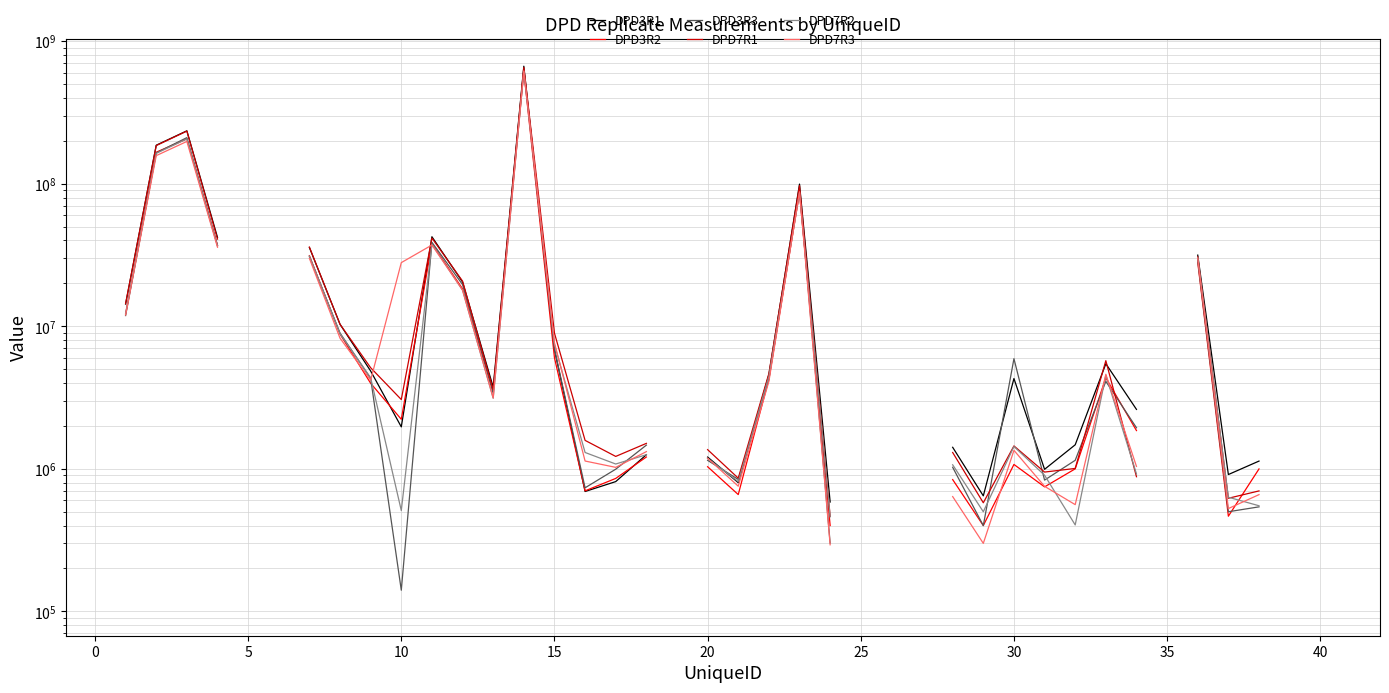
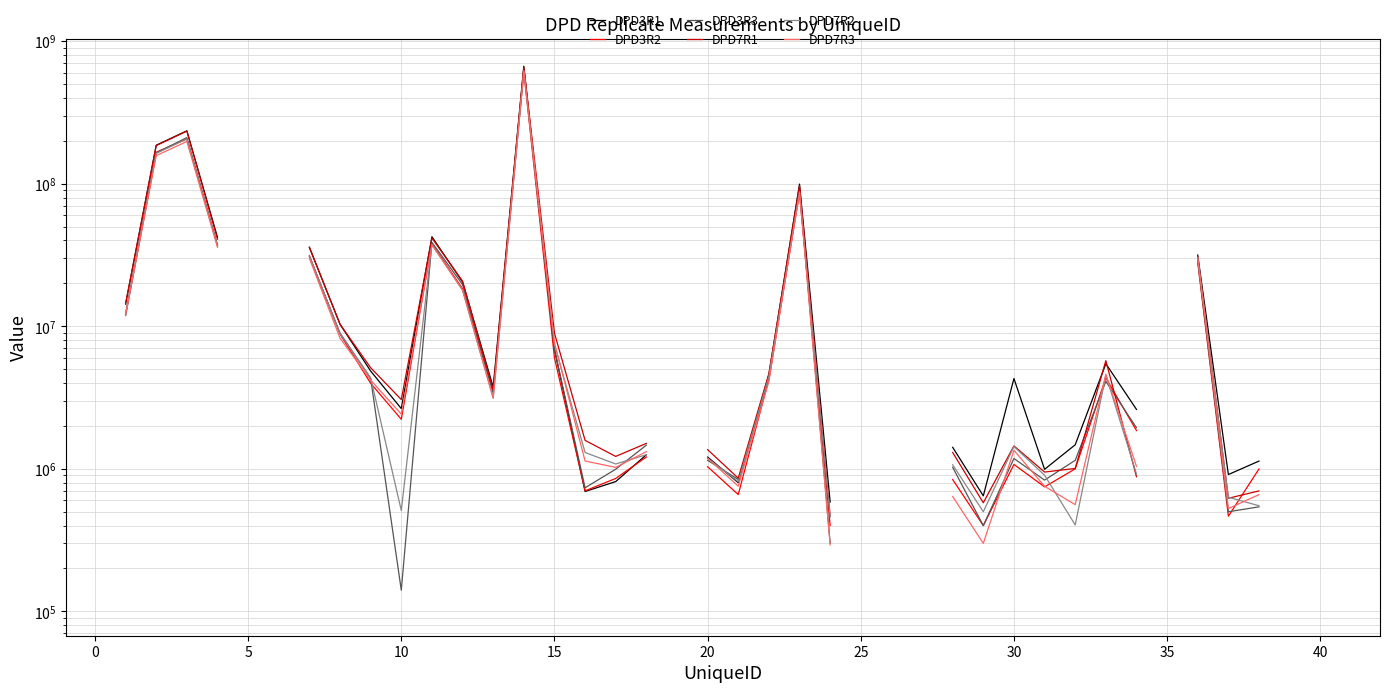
  {
    "DPD3R1": {
-     "10": 2000000,
+     "10": 2600000,
      "30": 4300000,
      "40": 430000000
    },
    "DPD3R3": {
      "10": 140000,
-     "30": 5900000,
+     "30": 1200000,
      "40": 190000000
    },
    "DPD7R2": {
      "10": 510000,
      "40": 120000
    },
    "DPD7R3": {
-     "10": 28000000,
+     "10": 2400000,
      "30": 1300000,
      "40": 100000
    }
  }
